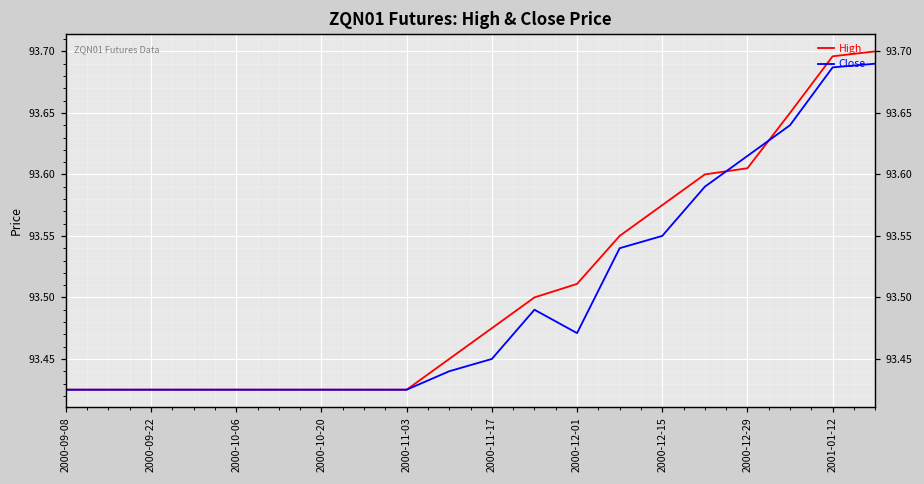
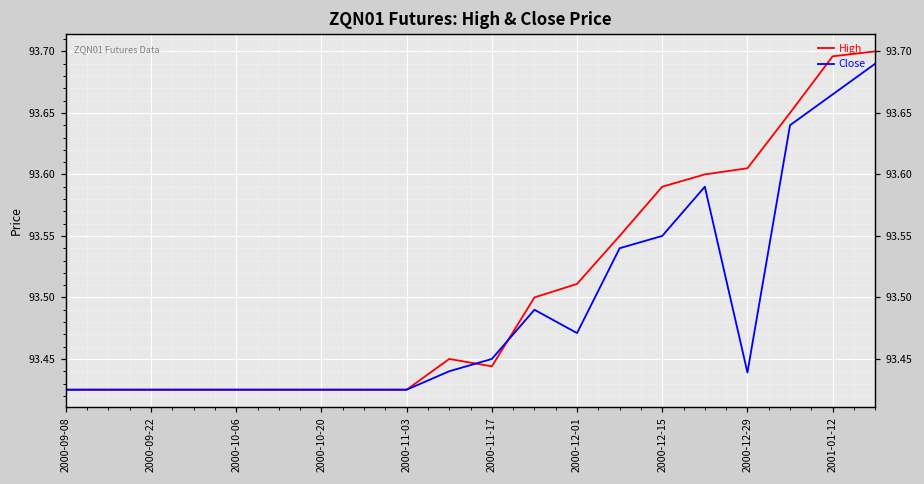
  {
    "High": {
-     "2000-11-17": 93.475,
+     "2000-11-17": 93.444,
      "2000-12-01": 93.511,
-     "2000-12-15": 93.575,
+     "2000-12-15": 93.590,
      "2000-12-29": 93.605,
      "2001-01-12": 93.696
    },
    "Close": {
      "2000-11-17": 93.450,
      "2000-12-01": 93.471,
      "2000-12-15": 93.550,
-     "2000-12-29": 93.615,
-     "2001-01-12": 93.687
+     "2000-12-29": 93.439,
+     "2001-01-12": 93.665
    }
  }
